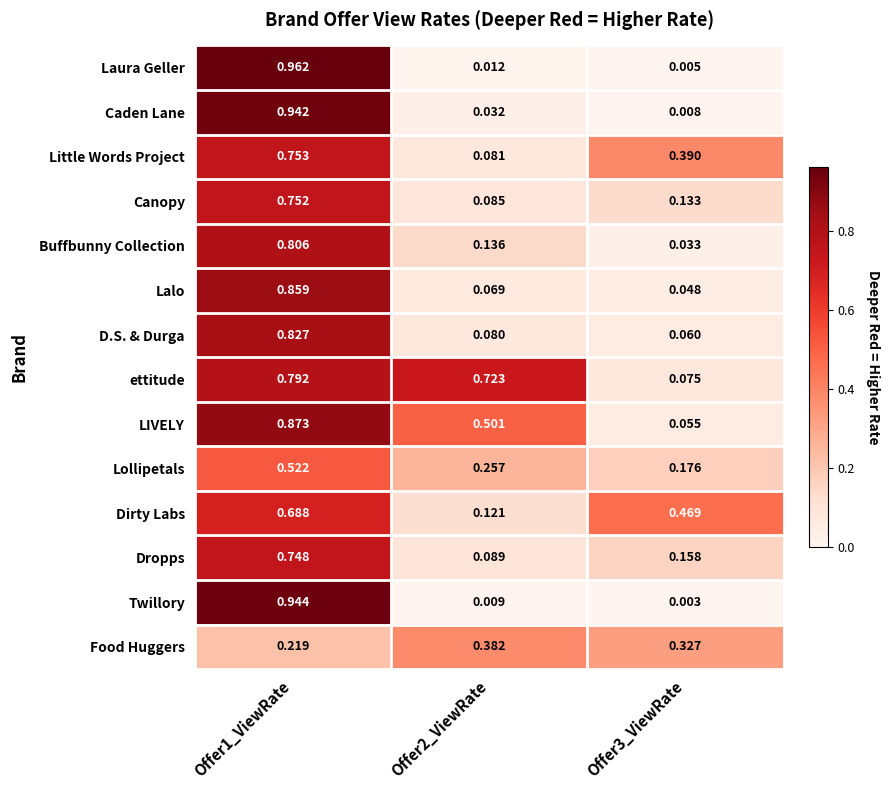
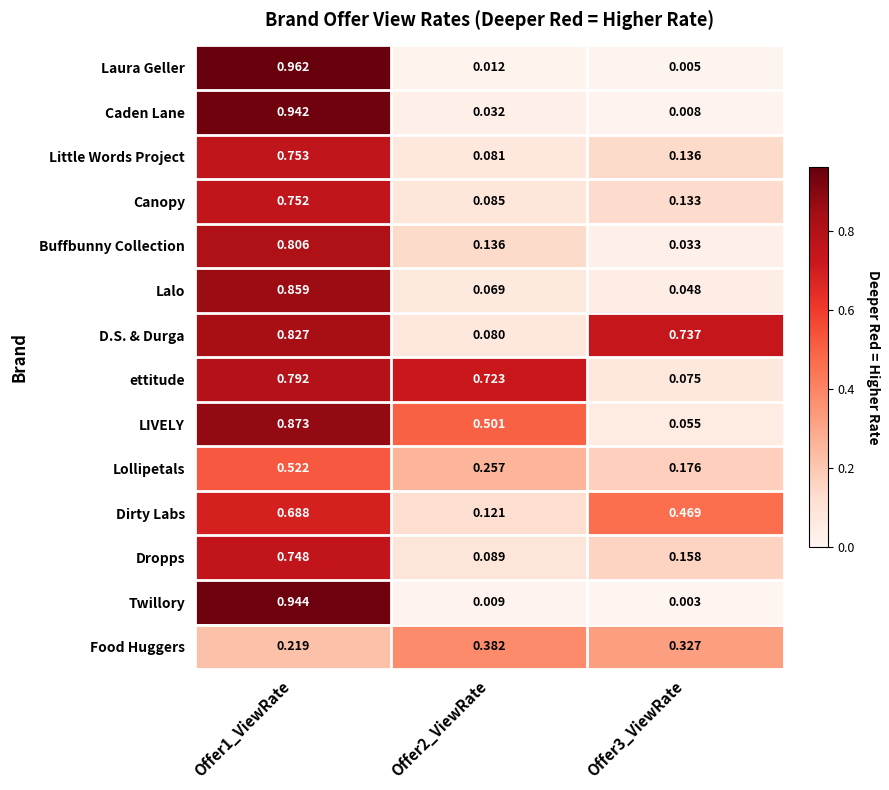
  {
    "Laura Geller": {
      "Offer1_ViewRate": 0.962,
      "Offer2_ViewRate": 0.012,
      "Offer3_ViewRate": 0.005
    },
    "Caden Lane": {
      "Offer1_ViewRate": 0.942,
      "Offer2_ViewRate": 0.032,
      "Offer3_ViewRate": 0.008
    },
    "Little Words Project": {
      "Offer1_ViewRate": 0.753,
      "Offer2_ViewRate": 0.081,
-     "Offer3_ViewRate": 0.390
+     "Offer3_ViewRate": 0.136
    },
    "Canopy": {
      "Offer1_ViewRate": 0.752,
      "Offer2_ViewRate": 0.085,
      "Offer3_ViewRate": 0.133
    },
    "Buffbunny Collection": {
      "Offer1_ViewRate": 0.806,
      "Offer2_ViewRate": 0.136,
      "Offer3_ViewRate": 0.033
    },
    "Lalo": {
      "Offer1_ViewRate": 0.859,
      "Offer2_ViewRate": 0.069,
      "Offer3_ViewRate": 0.048
    },
    "D.S. & Durga": {
      "Offer1_ViewRate": 0.827,
      "Offer2_ViewRate": 0.080,
-     "Offer3_ViewRate": 0.060
+     "Offer3_ViewRate": 0.737
    },
    "ettitude": {
      "Offer1_ViewRate": 0.792,
      "Offer2_ViewRate": 0.723,
      "Offer3_ViewRate": 0.075
    },
    "LIVELY": {
      "Offer1_ViewRate": 0.873,
      "Offer2_ViewRate": 0.501,
      "Offer3_ViewRate": 0.055
    },
    "Lollipetals": {
      "Offer1_ViewRate": 0.522,
      "Offer2_ViewRate": 0.257,
      "Offer3_ViewRate": 0.176
    },
    "Dirty Labs": {
      "Offer1_ViewRate": 0.688,
      "Offer2_ViewRate": 0.121,
      "Offer3_ViewRate": 0.469
    },
    "Dropps": {
      "Offer1_ViewRate": 0.748,
      "Offer2_ViewRate": 0.089,
      "Offer3_ViewRate": 0.158
    },
    "Twillory": {
      "Offer1_ViewRate": 0.944,
      "Offer2_ViewRate": 0.009,
      "Offer3_ViewRate": 0.003
    },
    "Food Huggers": {
      "Offer1_ViewRate": 0.219,
      "Offer2_ViewRate": 0.382,
      "Offer3_ViewRate": 0.327
    }
  }
